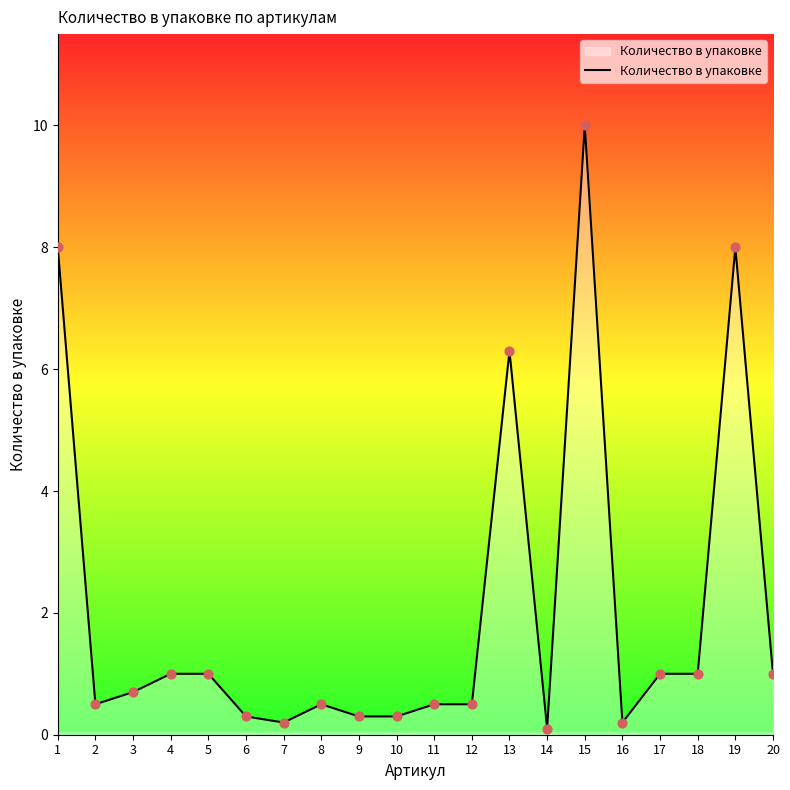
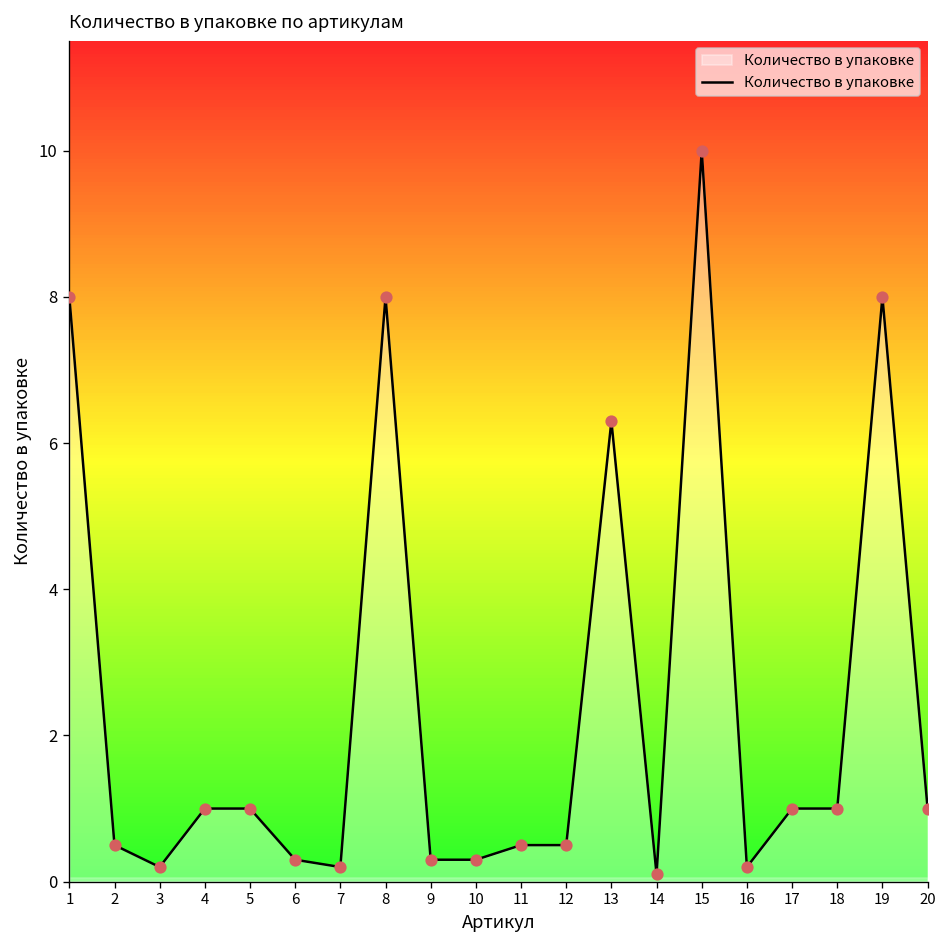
  {
    "1": 8.0,
    "2": 0.5,
-   "3": 0.7,
+   "3": 0.2,
    "4": 1.0,
    "5": 1.0,
    "6": 0.3,
    "7": 0.2,
-   "8": 0.5,
+   "8": 8.0,
    "9": 0.3,
    "10": 0.3,
    "11": 0.5,
    "12": 0.5,
    "13": 6.3,
    "14": 0.1,
    "15": 10.0,
    "16": 0.2,
    "17": 1.0,
    "18": 1.0,
    "19": 8.0,
    "20": 1.0
  }
